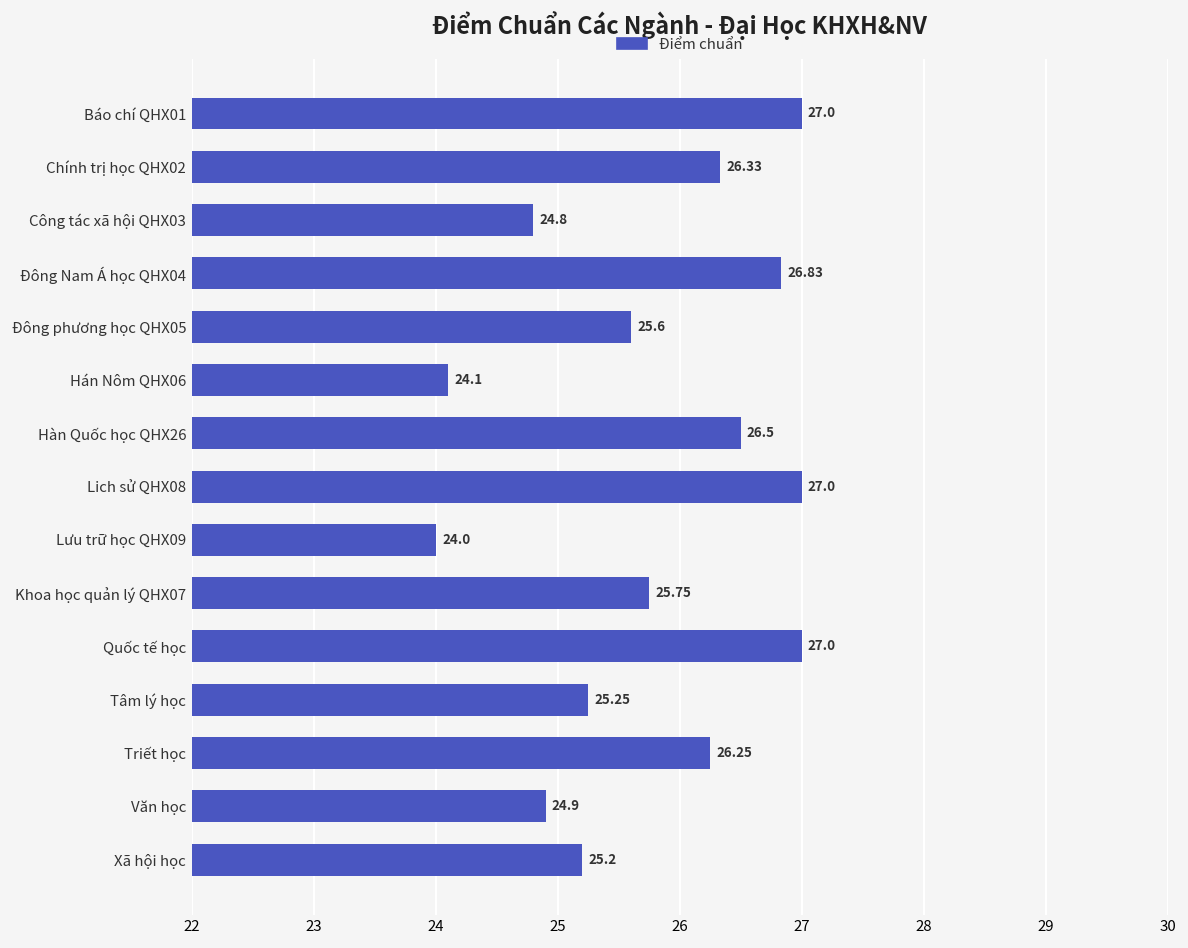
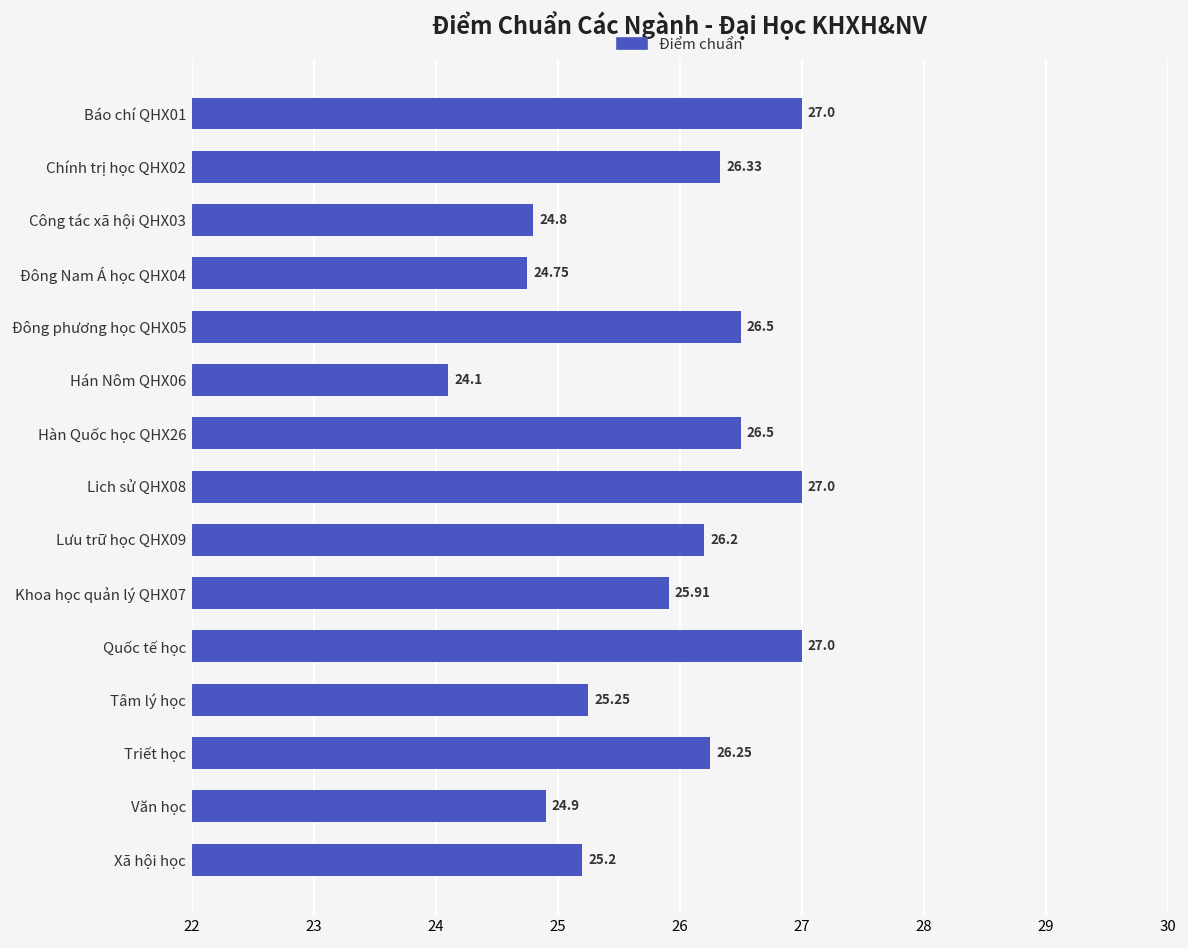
  {
    "Báo chí QHX01": 27.0,
    "Chính trị học QHX02": 26.33,
    "Công tác xã hội QHX03": 24.8,
-   "Đông Nam Á học QHX04": 26.83,
-   "Đông phương học QHX05": 25.6,
+   "Đông Nam Á học QHX04": 24.75,
+   "Đông phương học QHX05": 26.5,
    "Hán Nôm QHX06": 24.1,
    "Hàn Quốc học QHX26": 26.5,
    "Lich sử QHX08": 27.0,
-   "Lưu trữ học QHX09": 24.0,
-   "Khoa học quản lý QHX07": 25.75,
+   "Lưu trữ học QHX09": 26.2,
+   "Khoa học quản lý QHX07": 25.91,
    "Quốc tế học": 27.0,
    "Tâm lý học": 25.25,
    "Triết học": 26.25,
    "Văn học": 24.9,
    "Xã hội học": 25.2
  }
